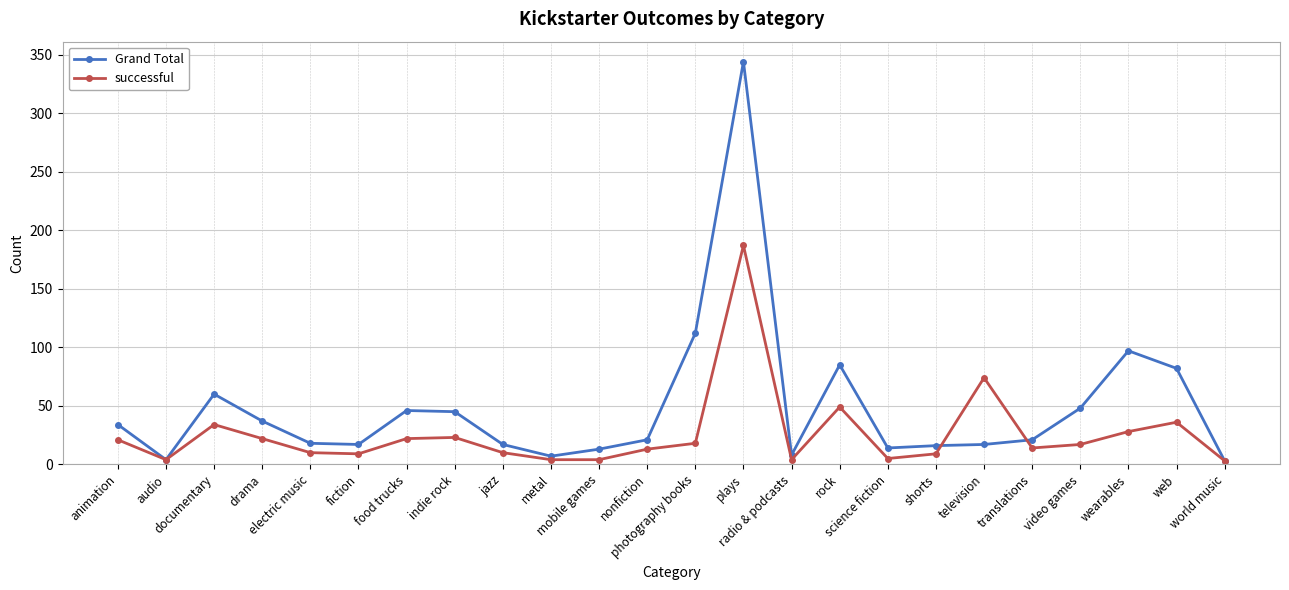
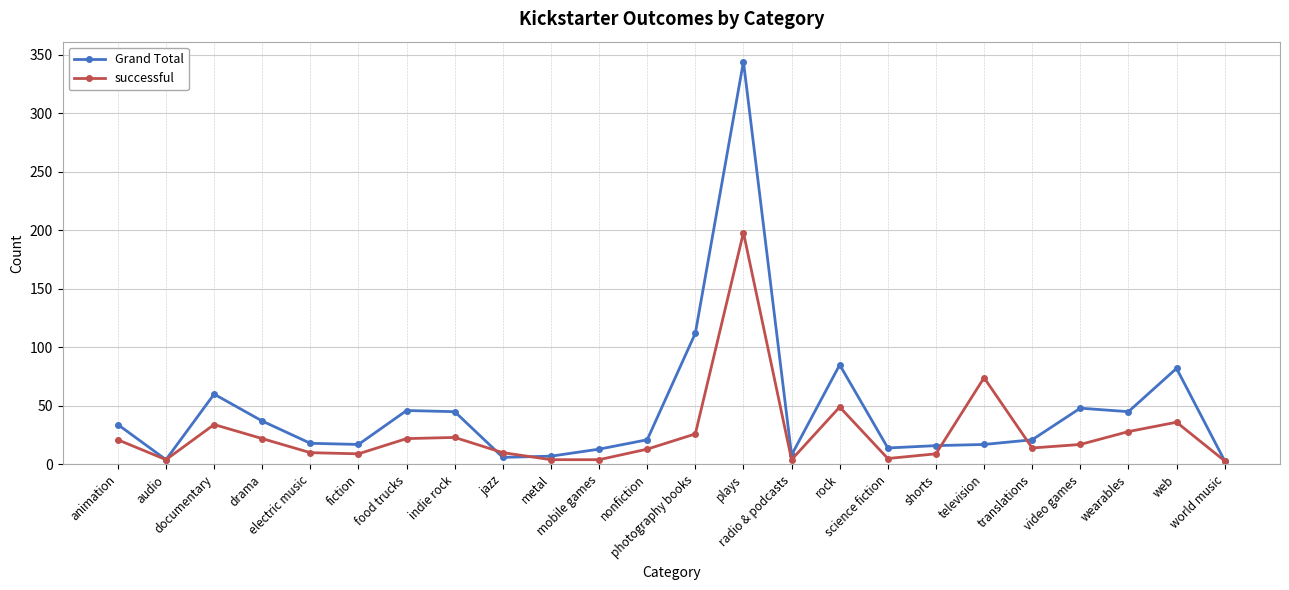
  {
    "Grand Total": {
      "animation": 34,
      "documentary": 60,
      "drama": 37,
      "electric music": 18,
      "fiction": 17,
      "food trucks": 46,
      "indie rock": 45,
-     "jazz": 17,
+     "jazz": 6,
      "metal": 7,
      "mobile games": 13,
      "nonfiction": 21,
      "photography books": 112,
      "plays": 344,
      "radio & podcasts": 8,
      "rock": 85,
      "science fiction": 14,
      "shorts": 16,
      "television": 17,
      "translations": 21,
      "video games": 48,
-     "wearables": 97,
+     "wearables": 45,
      "web": 82
    },
    "successful": {
      "animation": 21,
      "documentary": 34,
      "drama": 22,
      "electric music": 10,
      "fiction": 9,
      "food trucks": 22,
      "indie rock": 23,
      "jazz": 10,
      "metal": 4,
      "mobile games": 4,
      "nonfiction": 13,
-     "photography books": 18,
-     "plays": 187,
+     "photography books": 26,
+     "plays": 198,
      "radio & podcasts": 4,
      "rock": 49,
      "science fiction": 5,
      "shorts": 9,
      "television": 74,
      "translations": 14,
      "video games": 17,
      "wearables": 28,
      "web": 36
    }
  }
